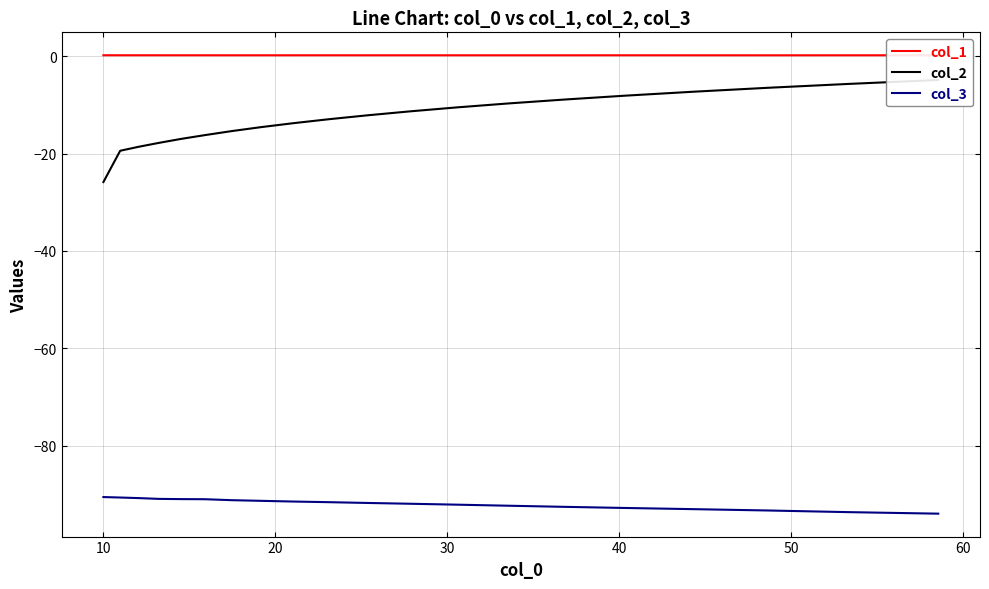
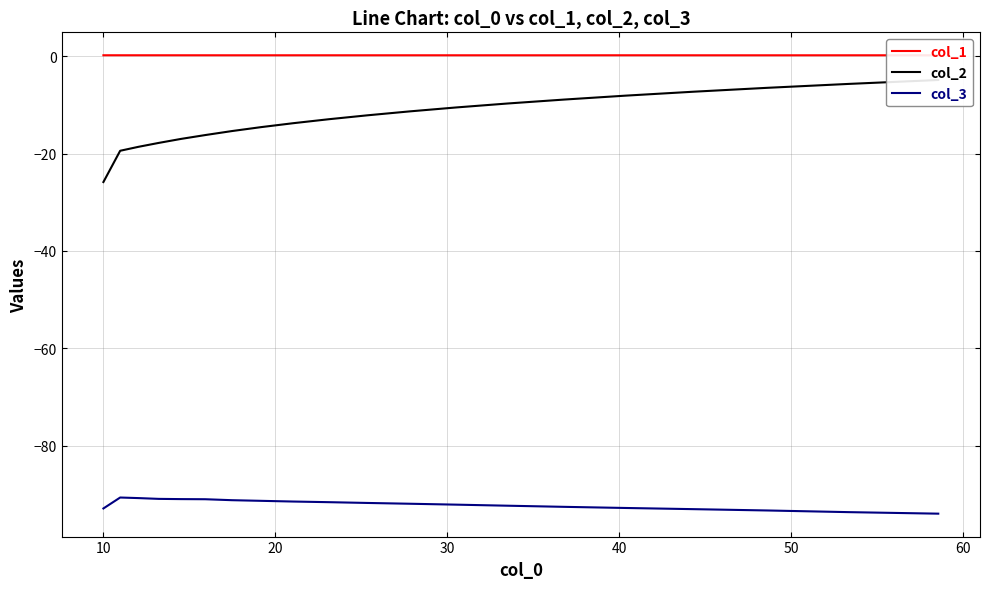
  {
    "col_1": {
      "10": 0
    },
    "col_2": {
      "10": -26
    },
    "col_3": {
-     "10": -91
+     "10": -93
    }
  }
